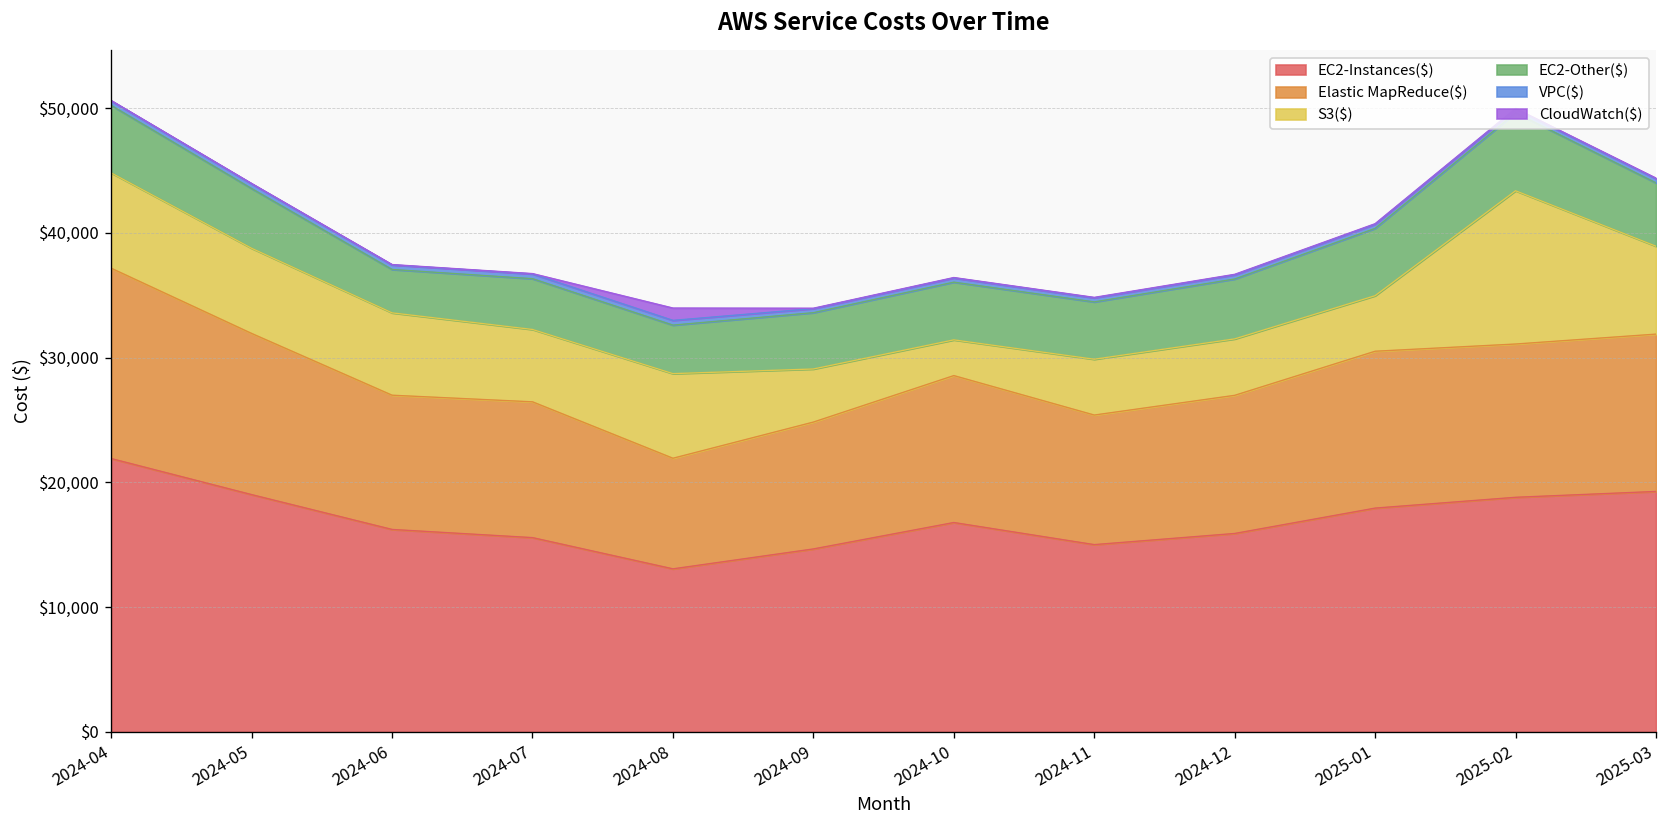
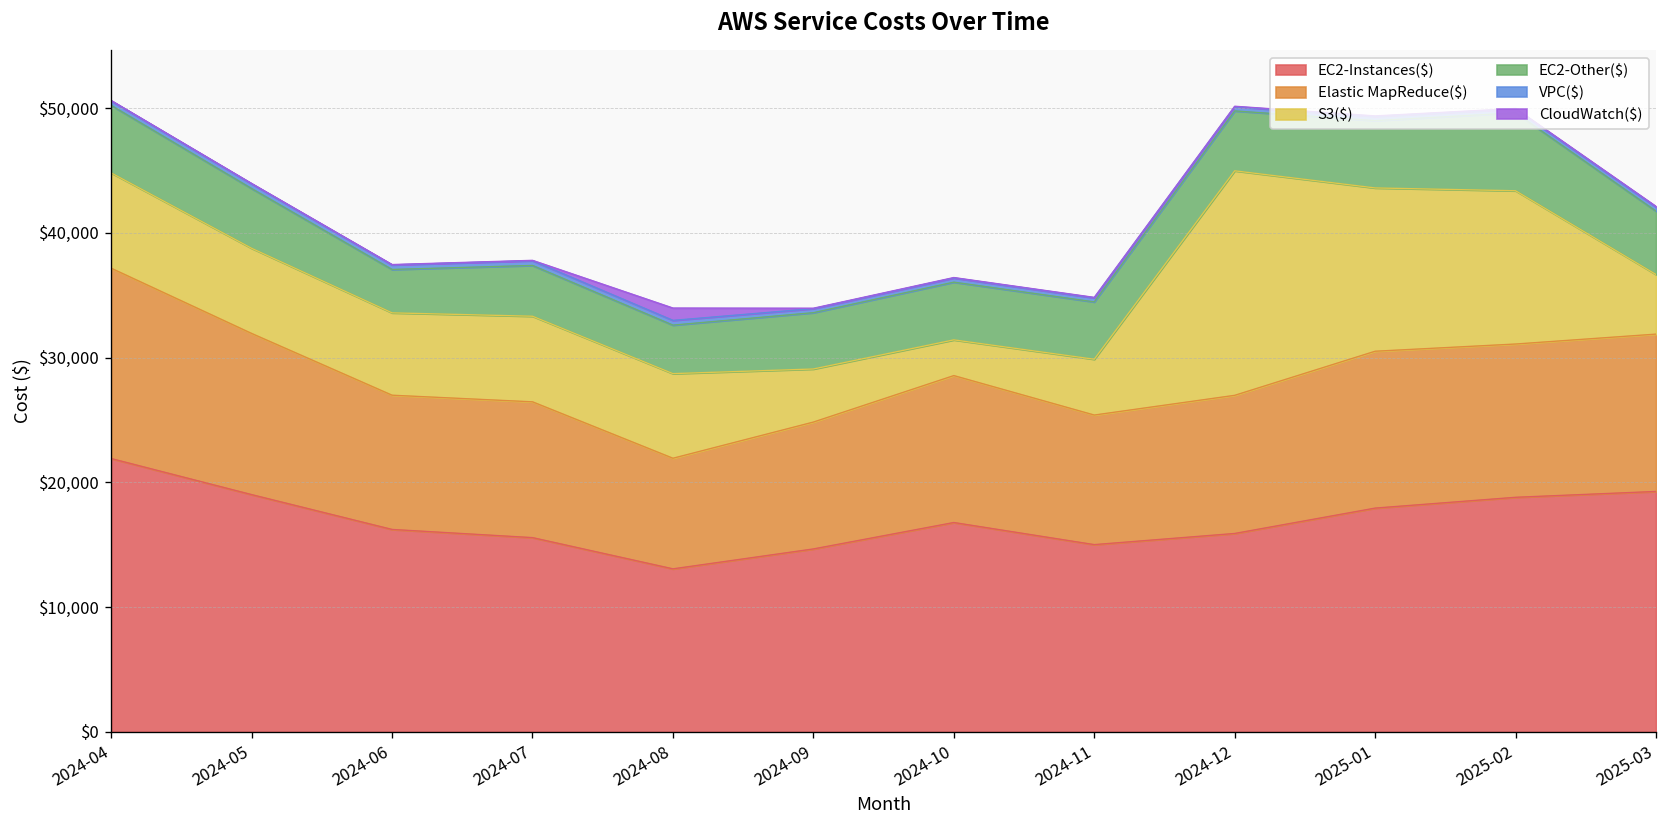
  {
    "S3($)": {
      "2024-04": "$7,600",
      "2024-05": "$6,800",
      "2024-06": "$6,600",
-     "2024-07": "$5,800",
+     "2024-07": "$6,900",
      "2024-08": "$6,800",
      "2024-09": "$4,300",
      "2024-10": "$2,900",
      "2024-11": "$4,500",
-     "2024-12": "$4,500",
-     "2025-01": "$4,500",
+     "2024-12": "$18,000",
+     "2025-01": "$13,100",
      "2025-02": "$12,300",
-     "2025-03": "$7,000"
+     "2025-03": "$4,800"
    },
    "EC2-Other($)": {
      "2024-04": "$5,400",
      "2024-05": "$4,800",
      "2024-06": "$3,500",
      "2024-07": "$4,100",
      "2024-08": "$3,900",
      "2024-09": "$4,500",
      "2024-10": "$4,600",
      "2024-11": "$4,600",
      "2024-12": "$4,800",
      "2025-03": "$5,100"
    },
    "VPC($)": {
      "2024-08": "$400"
    },
    "CloudWatch($)": {
      "2024-08": "$1,000"
    }
  }
